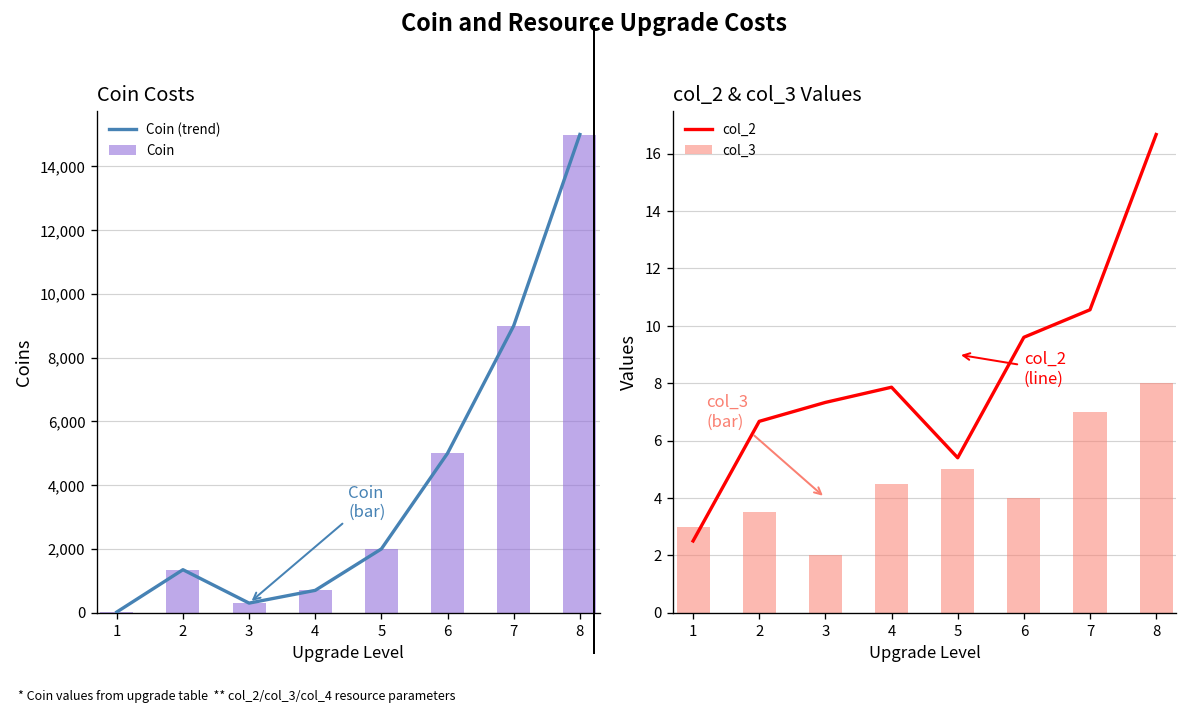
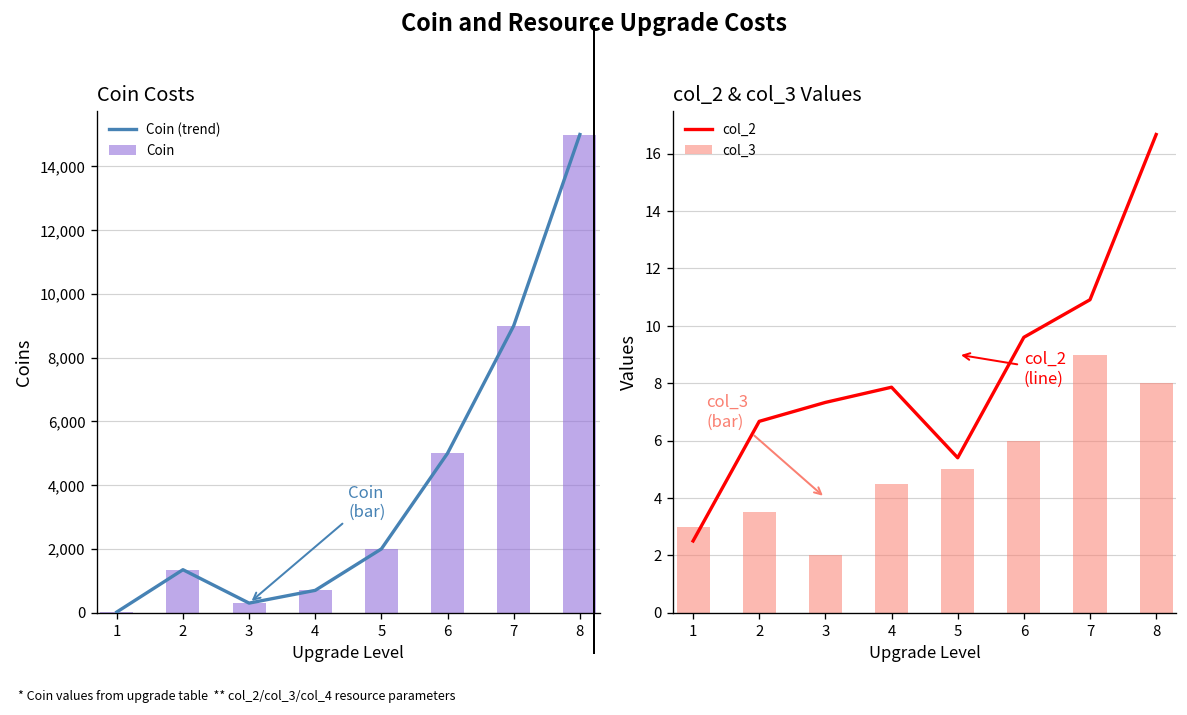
  {
    "Coin Costs": {
      "1": "0",
      "2": "1,300",
      "3": "300",
      "4": "700",
      "5": "2,000",
      "6": "5,000",
      "7": "9,000",
      "8": "15,000"
    },
    "col_2 & col_3 Values": {
      "col_3": {
        "1": "3",
        "2": "3.5",
        "3": "2",
        "4": "4.5",
        "5": "5",
-       "6": "4",
-       "7": "7",
+       "6": "6",
+       "7": "9",
        "8": "8"
      },
      "col_2": {
        "1": "2.5",
        "3": "7.3",
        "4": "7.9",
        "5": "5.4",
-       "7": "10.6",
+       "7": "10.9",
        "8": "16.7"
      }
    }
  }
